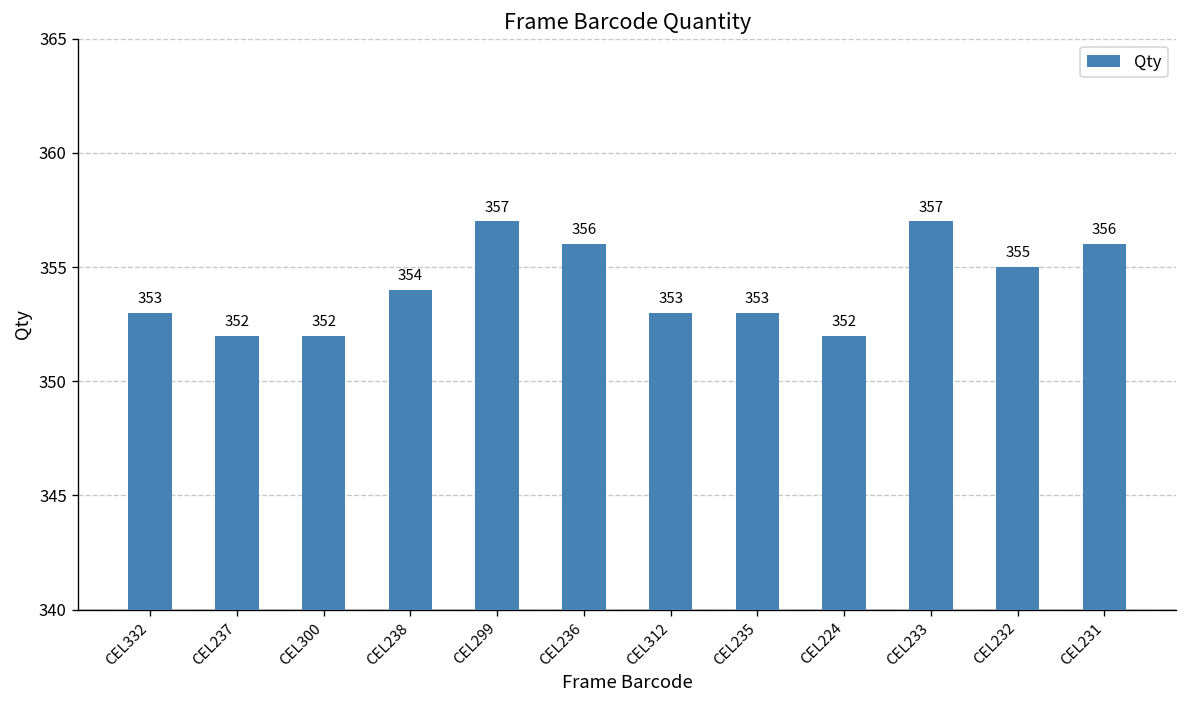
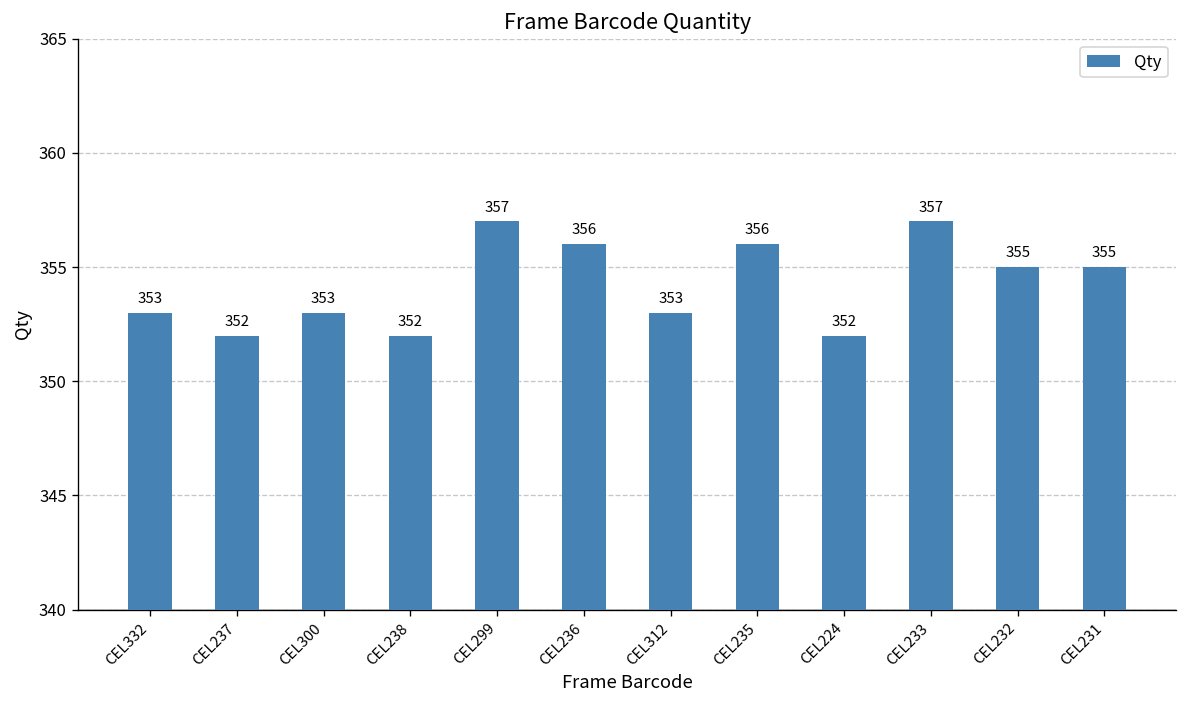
  {
    "CEL332": 353,
    "CEL237": 352,
-   "CEL300": 352,
-   "CEL238": 354,
+   "CEL300": 353,
+   "CEL238": 352,
    "CEL299": 357,
    "CEL236": 356,
    "CEL312": 353,
-   "CEL235": 353,
+   "CEL235": 356,
    "CEL224": 352,
    "CEL233": 357,
    "CEL232": 355,
-   "CEL231": 356
+   "CEL231": 355
  }
